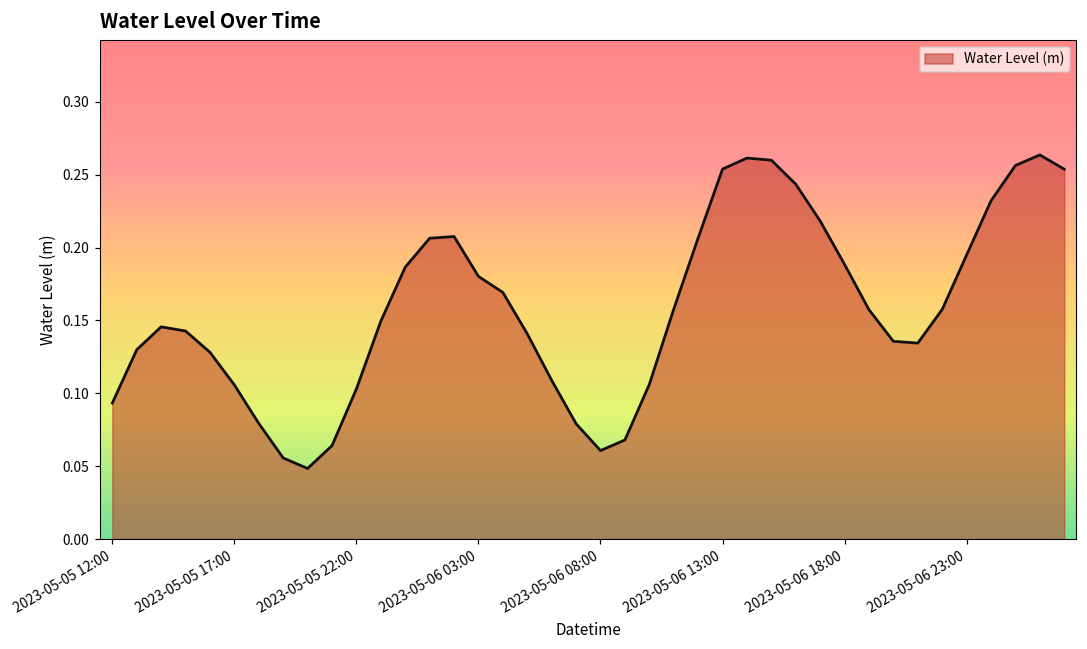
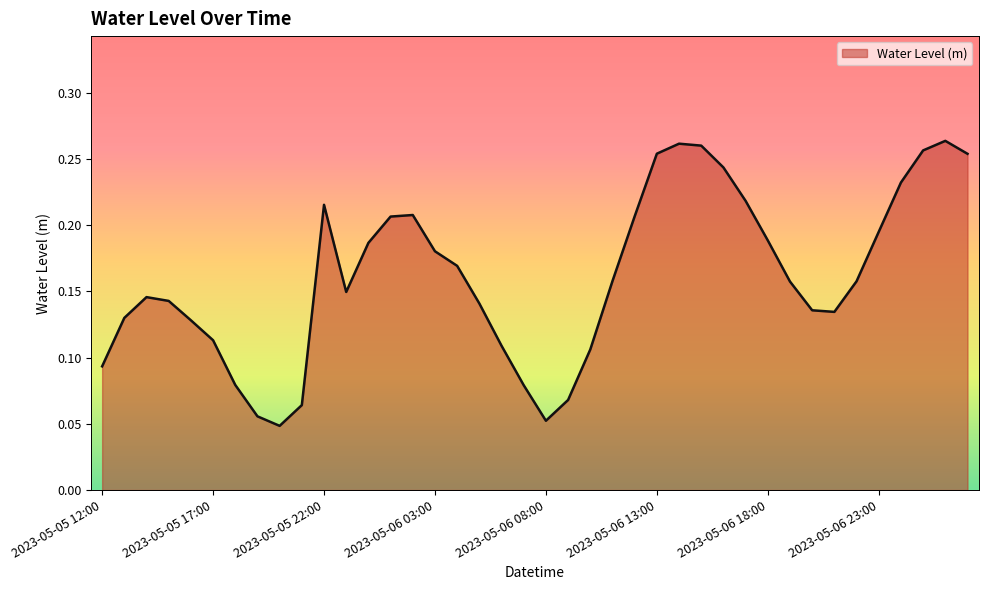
  {
    "2023-05-05 12:00": 0.093,
-   "2023-05-05 17:00": 0.106,
-   "2023-05-05 22:00": 0.103,
+   "2023-05-05 17:00": 0.113,
+   "2023-05-05 22:00": 0.215,
    "2023-05-06 03:00": 0.180,
-   "2023-05-06 08:00": 0.061,
+   "2023-05-06 08:00": 0.052,
    "2023-05-06 13:00": 0.254,
    "2023-05-06 18:00": 0.188,
    "2023-05-06 23:00": 0.195
  }
